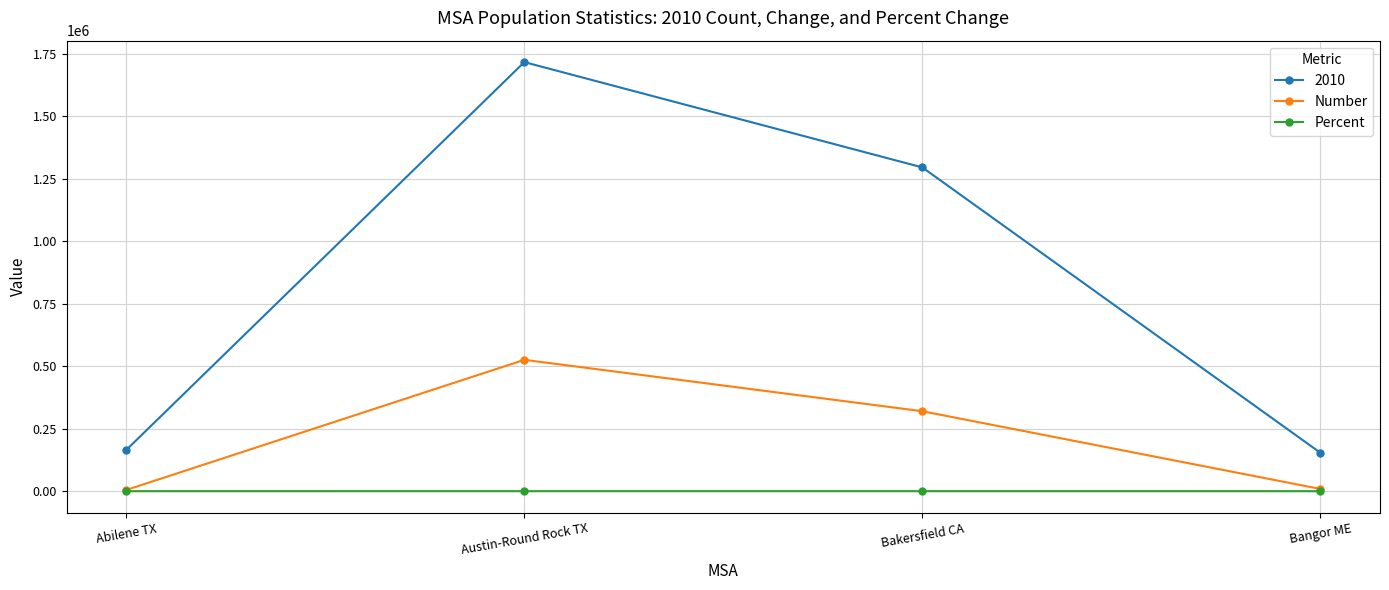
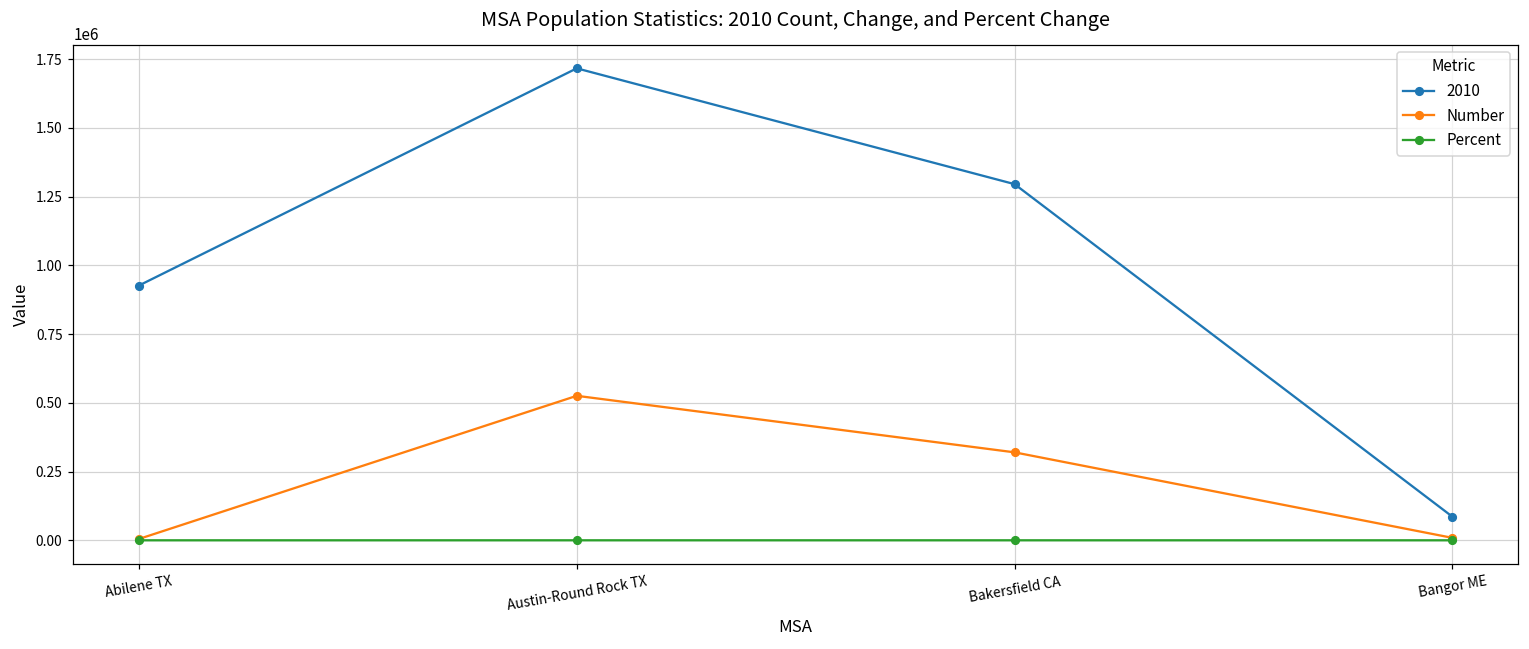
  {
    "2010": {
-     "Abilene TX": 170000,
+     "Abilene TX": 930000,
      "Austin-Round Rock TX": 1720000,
      "Bakersfield CA": 1300000,
-     "Bangor ME": 150000
+     "Bangor ME": 90000
    },
    "Number": {
      "Austin-Round Rock TX": 530000,
      "Bakersfield CA": 320000
    },
    "Percent": {
      "Austin-Round Rock TX": 0,
      "Bakersfield CA": 0
    }
  }
